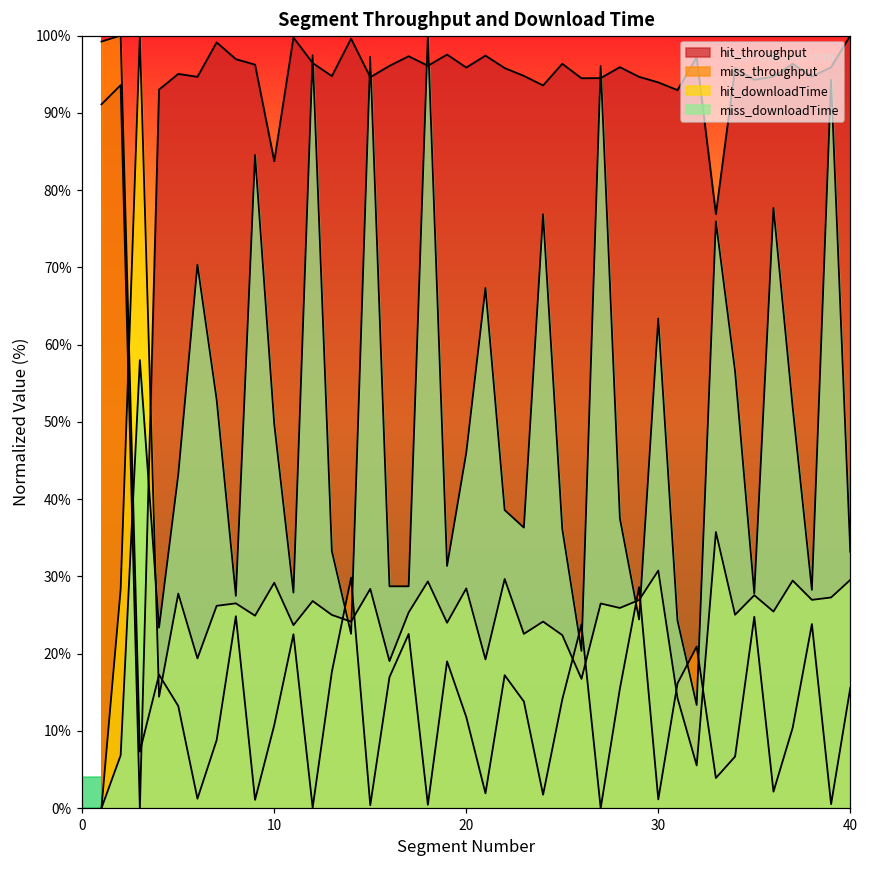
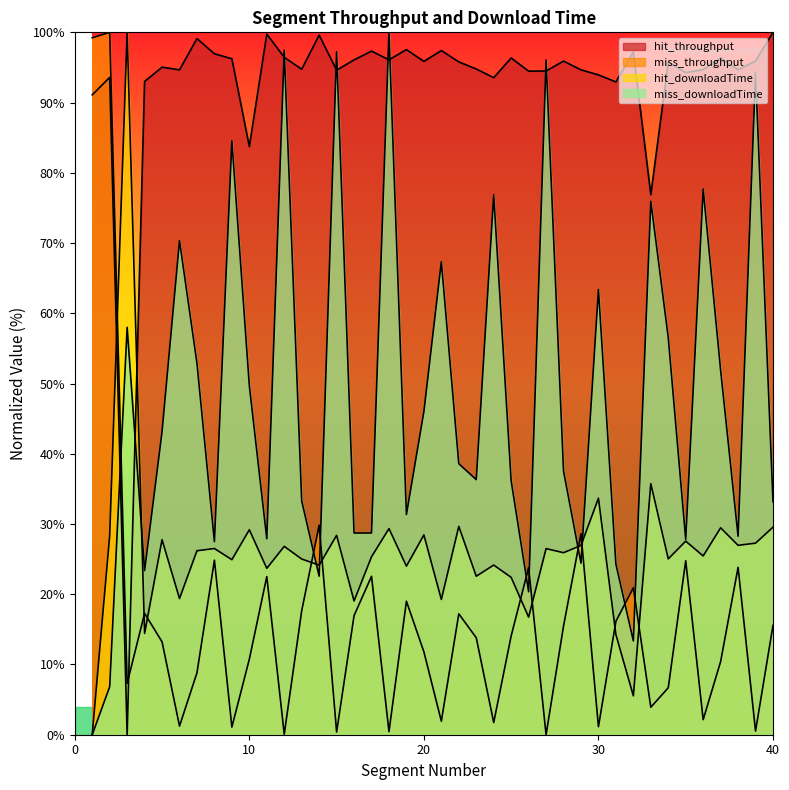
  {
    "hit_throughput": {
      "10": "84%",
      "20": "96%",
      "30": "94%",
      "40": "100%"
    },
    "miss_throughput": {
      "10": "11%",
      "20": "12%",
      "40": "16%"
    },
    "hit_downloadTime": {
      "10": "29%",
      "20": "28%",
-     "30": "31%",
+     "30": "34%",
      "40": "30%"
    },
    "miss_downloadTime": {
      "10": "50%",
      "20": "46%",
      "30": "63%",
      "40": "33%"
    }
  }
